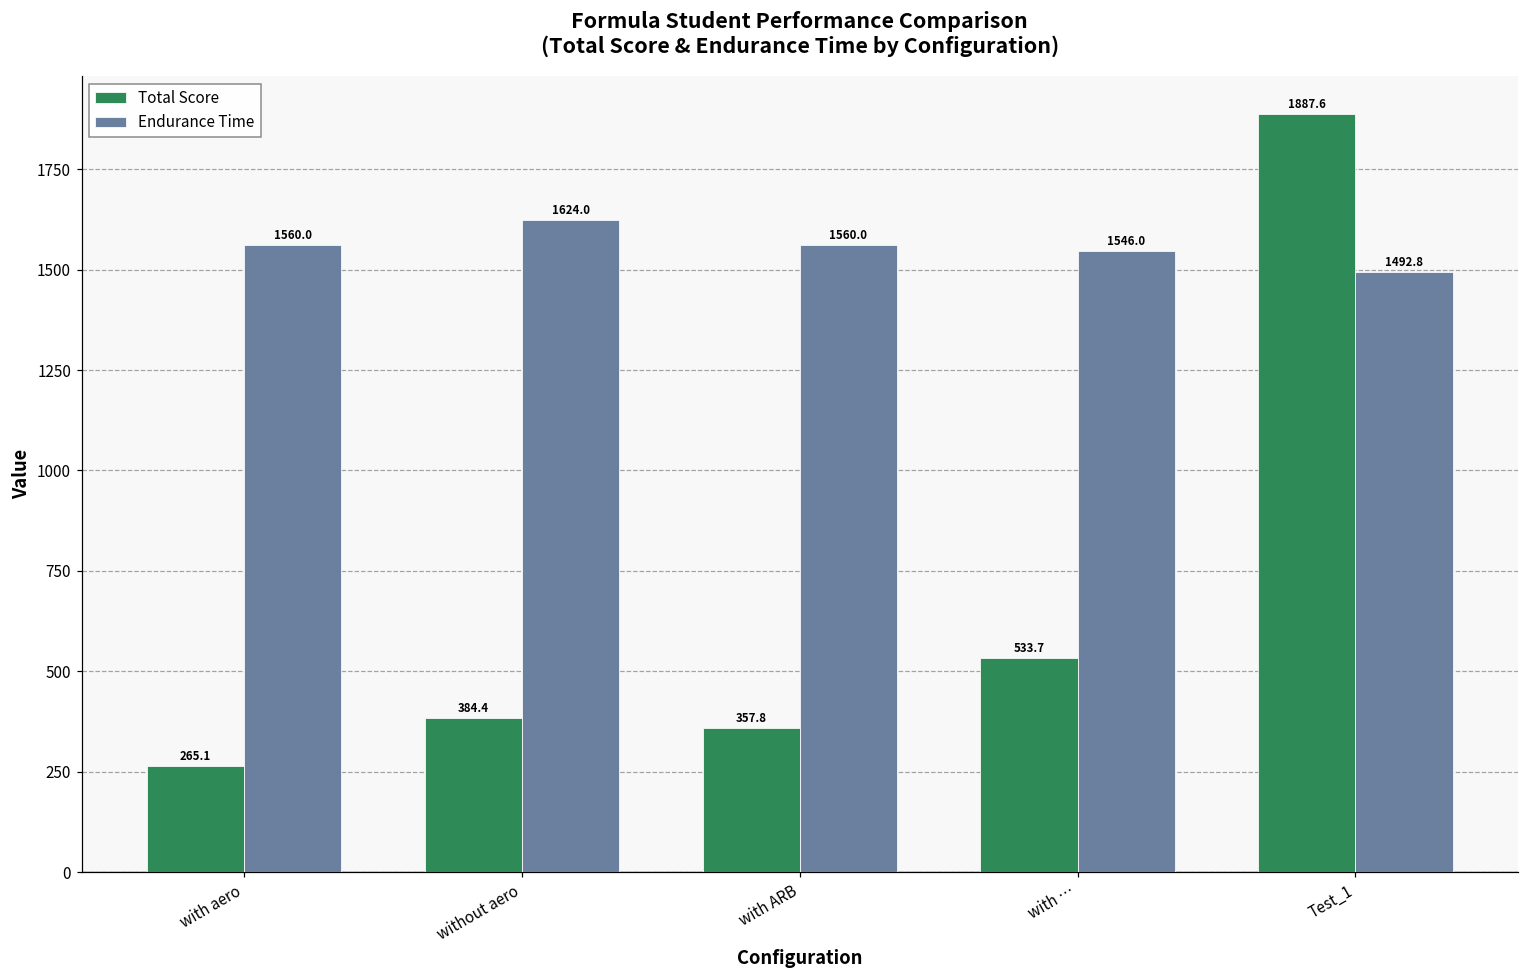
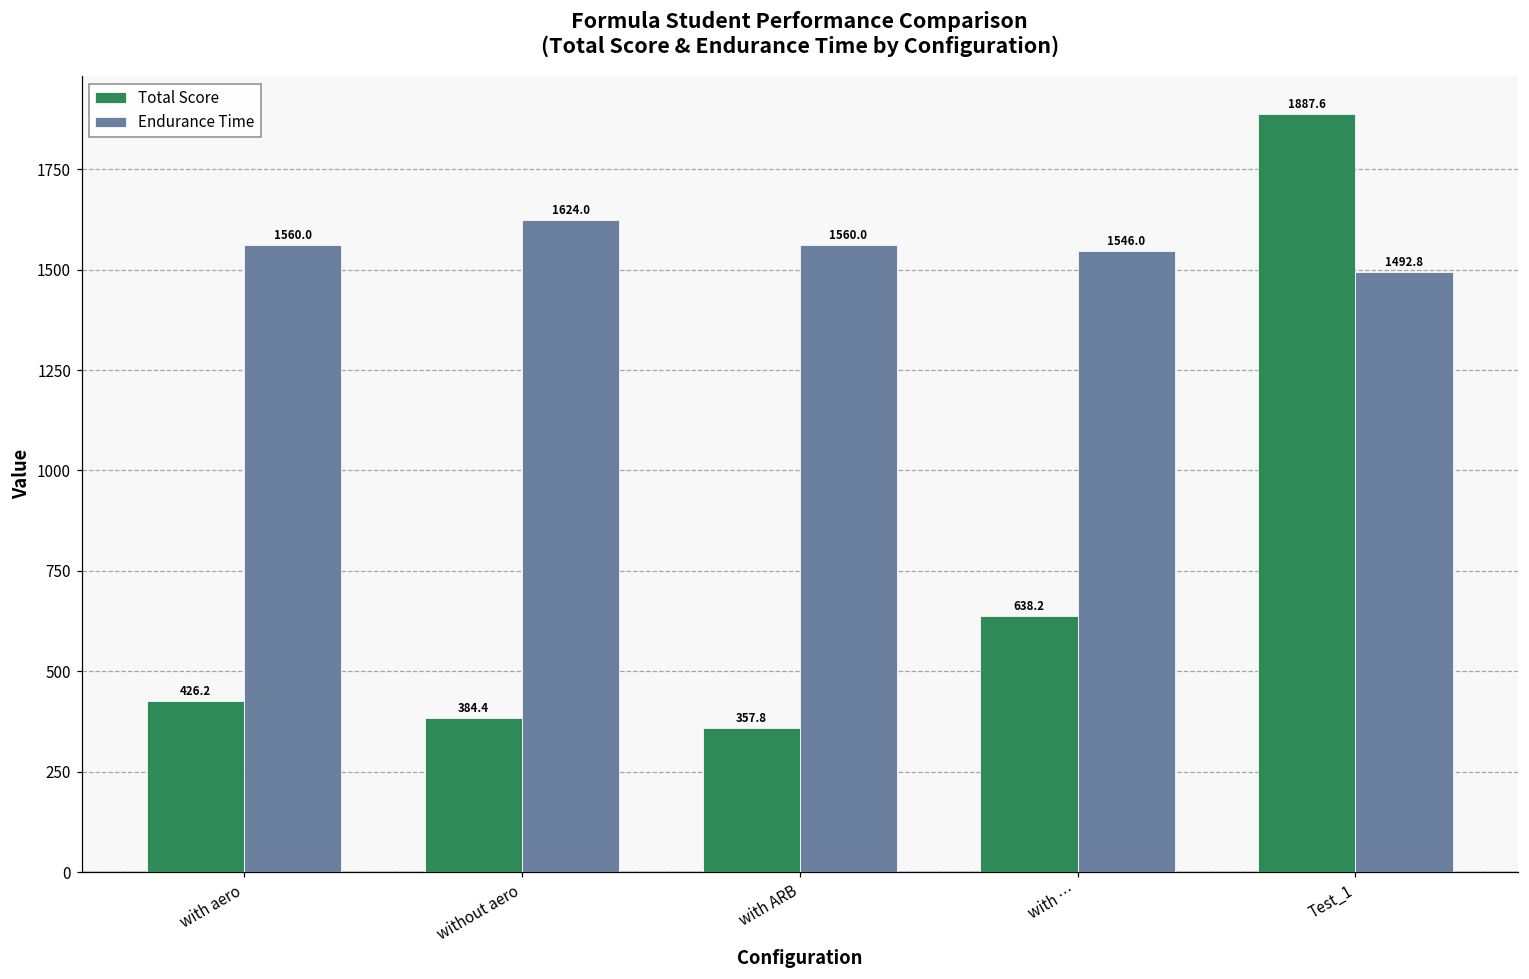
  {
    "Total Score": {
-     "with aero": 265.1,
+     "with aero": 426.2,
      "without aero": 384.4,
      "with ARB": 357.8,
-     "with …": 533.7,
+     "with …": 638.2,
      "Test_1": 1887.6
    },
    "Endurance Time": {
      "with aero": 1560.0,
      "without aero": 1624.0,
      "with ARB": 1560.0,
      "with …": 1546.0,
      "Test_1": 1492.8
    }
  }
